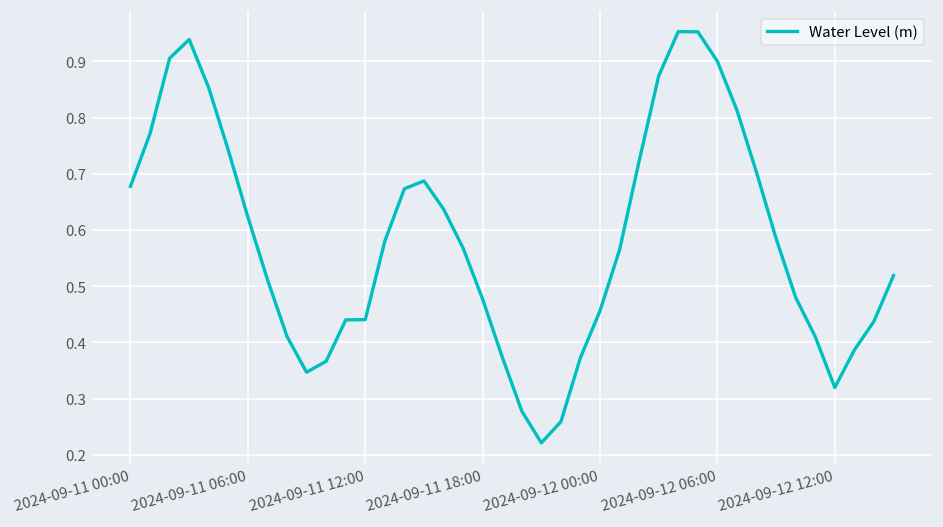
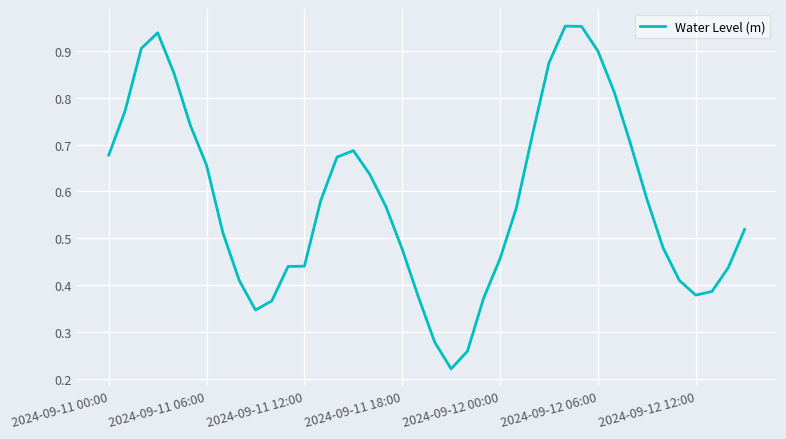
  {
    "2024-09-11 00:00": 0.68,
-   "2024-09-11 06:00": 0.62,
+   "2024-09-11 06:00": 0.66,
    "2024-09-11 12:00": 0.44,
    "2024-09-11 18:00": 0.48,
    "2024-09-12 00:00": 0.46,
    "2024-09-12 06:00": 0.90,
-   "2024-09-12 12:00": 0.32
+   "2024-09-12 12:00": 0.38
  }
